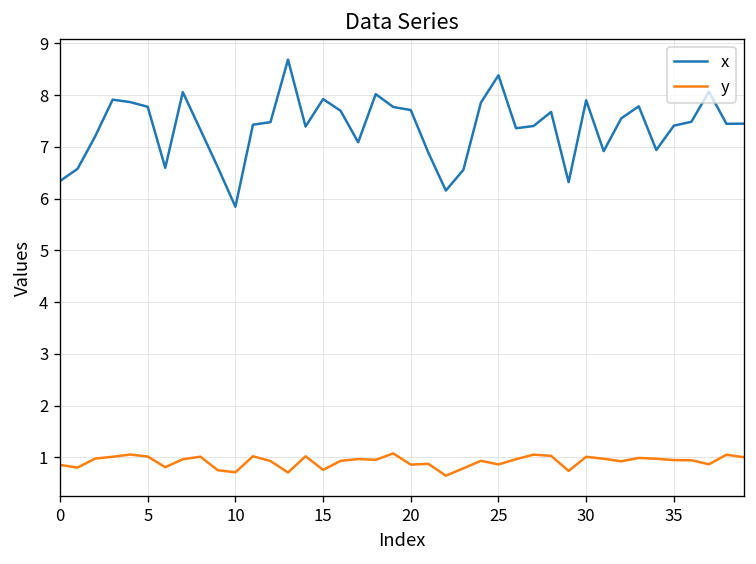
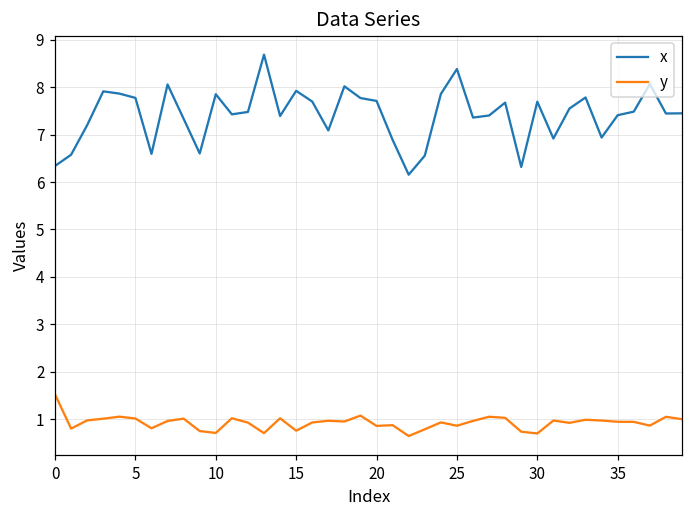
  {
    "x": {
      "0": 6.3,
      "5": 7.8,
-     "10": 5.8,
+     "10": 7.9,
      "15": 7.9,
      "20": 7.7,
      "25": 8.4,
-     "30": 7.9,
+     "30": 7.7,
      "35": 7.4
    },
    "y": {
-     "0": 0.9,
+     "0": 1.5,
      "5": 1.0,
      "10": 0.7,
      "15": 0.8,
      "20": 0.9,
      "25": 0.9,
-     "30": 1.0,
+     "30": 0.7,
      "35": 0.9
    }
  }
